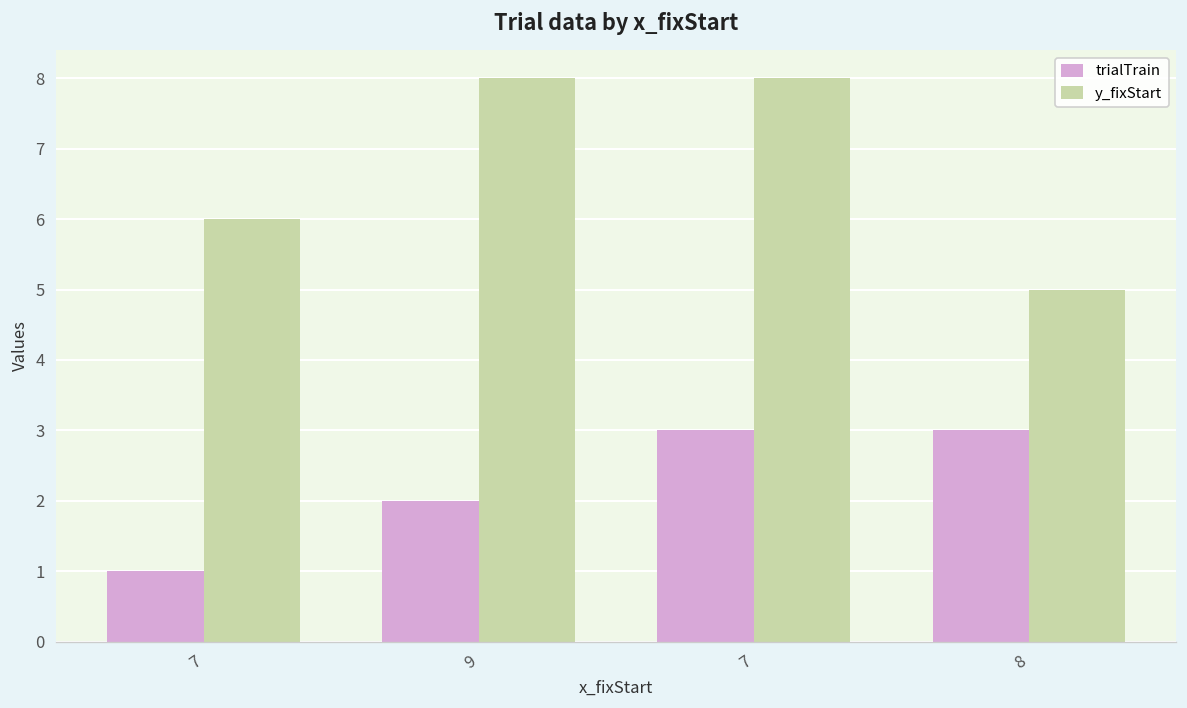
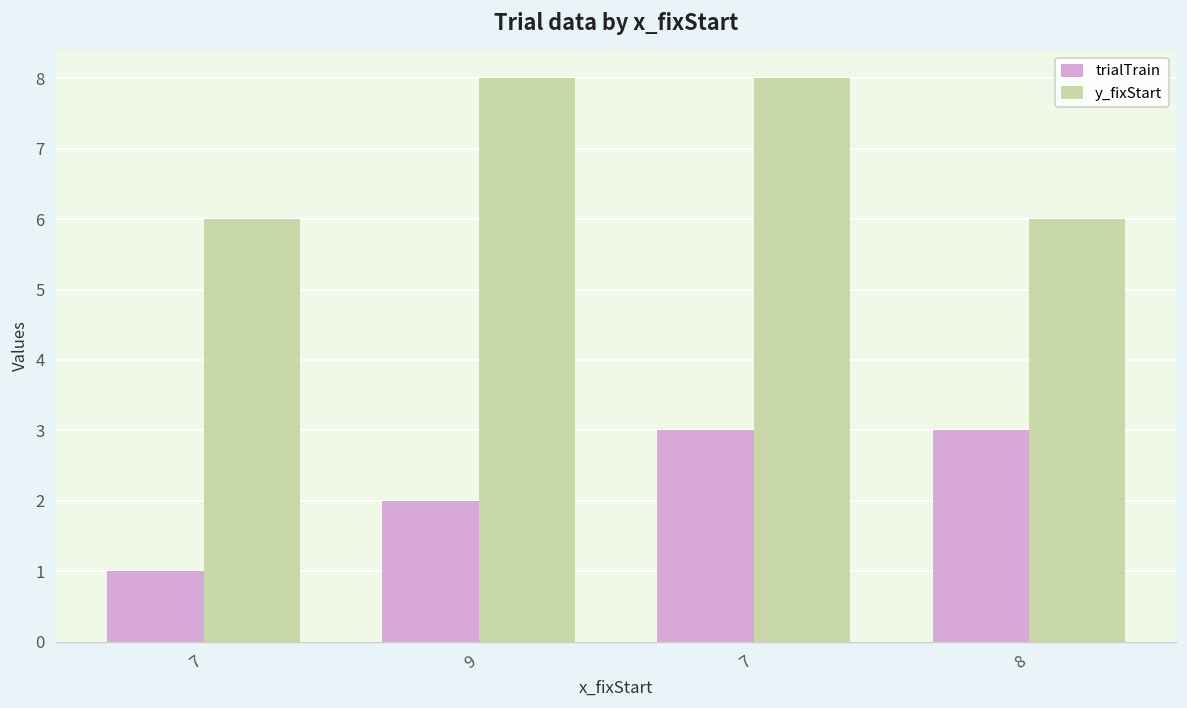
  {
    "trialTrain": {
      "9": 2,
      "8": 3
    },
    "y_fixStart": {
      "9": 8,
-     "8": 5
+     "8": 6
    }
  }
